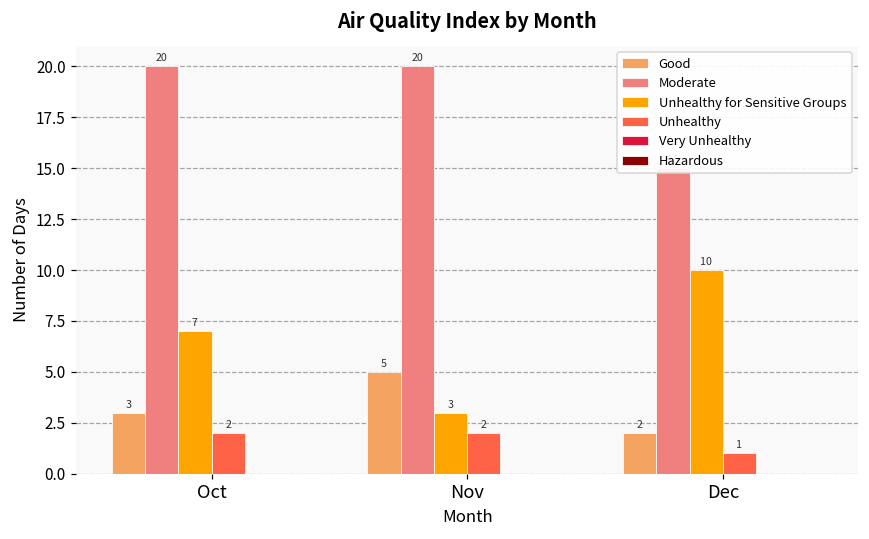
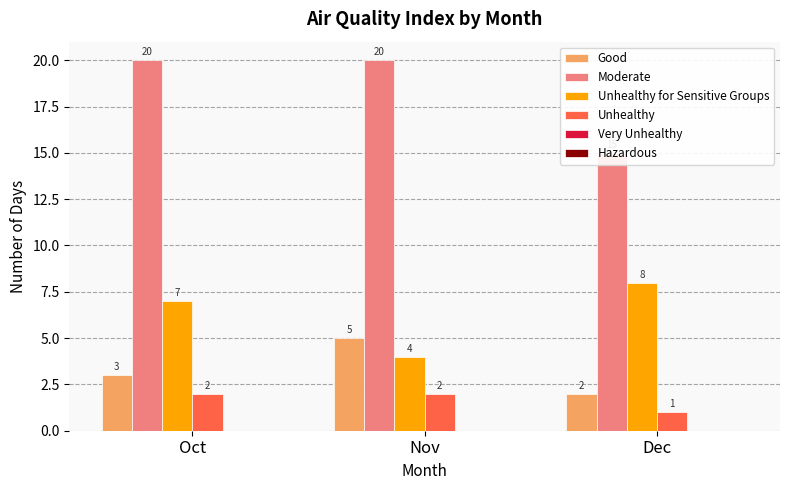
  {
    "Unhealthy for Sensitive Groups": {
      "Oct": 7,
-     "Nov": 3,
-     "Dec": 10
+     "Nov": 4,
+     "Dec": 8
    },
    "Unhealthy": {
      "Oct": 2,
      "Nov": 2,
      "Dec": 1
    },
    "Very Unhealthy": {
      "Oct": 0.0,
      "Nov": 0.0,
      "Dec": 0.0
    },
    "Hazardous": {
      "Oct": 0.0,
      "Nov": 0.0,
      "Dec": 0.0
    }
  }
